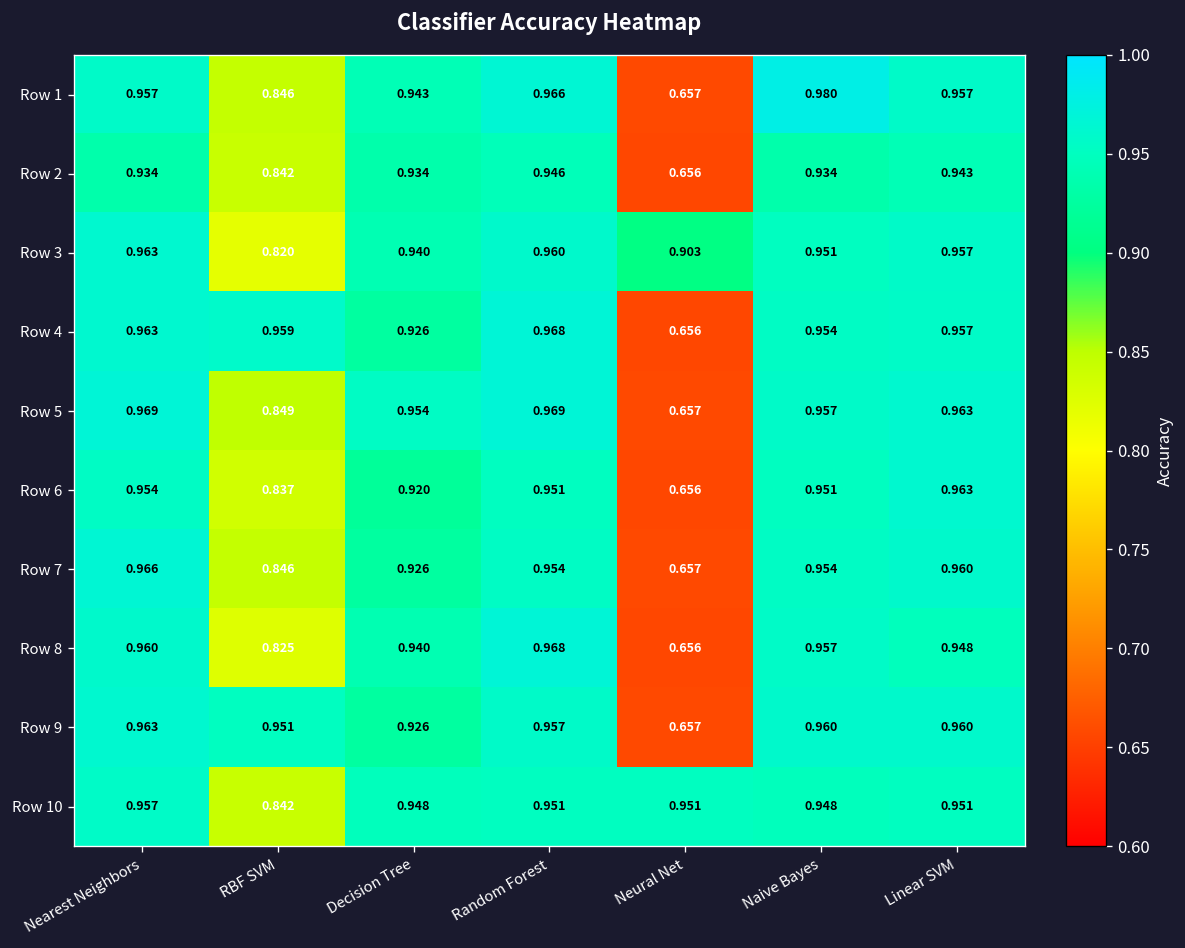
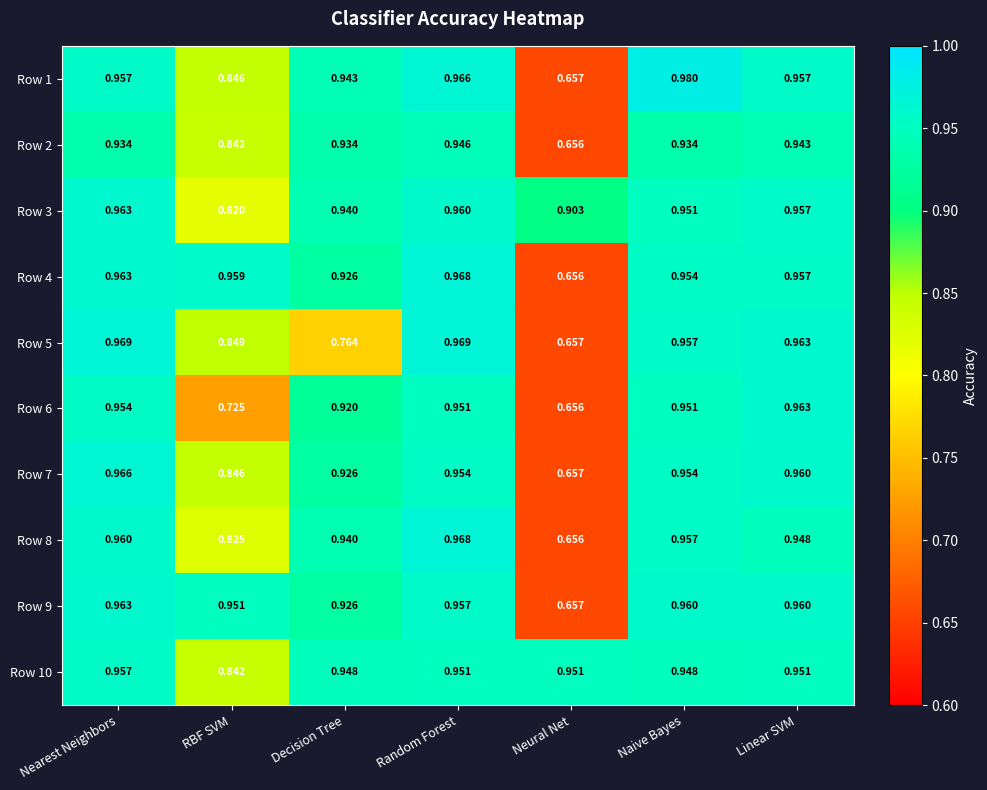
  {
    "Row 1": {
      "Nearest Neighbors": 0.957,
      "RBF SVM": 0.846,
      "Decision Tree": 0.943,
      "Random Forest": 0.966,
      "Neural Net": 0.657,
      "Naive Bayes": 0.980,
      "Linear SVM": 0.957
    },
    "Row 2": {
      "Nearest Neighbors": 0.934,
      "RBF SVM": 0.842,
      "Decision Tree": 0.934,
      "Random Forest": 0.946,
      "Neural Net": 0.656,
      "Naive Bayes": 0.934,
      "Linear SVM": 0.943
    },
    "Row 3": {
      "Nearest Neighbors": 0.963,
      "RBF SVM": 0.820,
      "Decision Tree": 0.940,
      "Random Forest": 0.960,
      "Neural Net": 0.903,
      "Naive Bayes": 0.951,
      "Linear SVM": 0.957
    },
    "Row 4": {
      "Nearest Neighbors": 0.963,
      "RBF SVM": 0.959,
      "Decision Tree": 0.926,
      "Random Forest": 0.968,
      "Neural Net": 0.656,
      "Naive Bayes": 0.954,
      "Linear SVM": 0.957
    },
    "Row 5": {
      "Nearest Neighbors": 0.969,
      "RBF SVM": 0.849,
-     "Decision Tree": 0.954,
+     "Decision Tree": 0.764,
      "Random Forest": 0.969,
      "Neural Net": 0.657,
      "Naive Bayes": 0.957,
      "Linear SVM": 0.963
    },
    "Row 6": {
      "Nearest Neighbors": 0.954,
-     "RBF SVM": 0.837,
+     "RBF SVM": 0.725,
      "Decision Tree": 0.920,
      "Random Forest": 0.951,
      "Neural Net": 0.656,
      "Naive Bayes": 0.951,
      "Linear SVM": 0.963
    },
    "Row 7": {
      "Nearest Neighbors": 0.966,
      "RBF SVM": 0.846,
      "Decision Tree": 0.926,
      "Random Forest": 0.954,
      "Neural Net": 0.657,
      "Naive Bayes": 0.954,
      "Linear SVM": 0.960
    },
    "Row 8": {
      "Nearest Neighbors": 0.960,
      "RBF SVM": 0.825,
      "Decision Tree": 0.940,
      "Random Forest": 0.968,
      "Neural Net": 0.656,
      "Naive Bayes": 0.957,
      "Linear SVM": 0.948
    },
    "Row 9": {
      "Nearest Neighbors": 0.963,
      "RBF SVM": 0.951,
      "Decision Tree": 0.926,
      "Random Forest": 0.957,
      "Neural Net": 0.657,
      "Naive Bayes": 0.960,
      "Linear SVM": 0.960
    },
    "Row 10": {
      "Nearest Neighbors": 0.957,
      "RBF SVM": 0.842,
      "Decision Tree": 0.948,
      "Random Forest": 0.951,
      "Neural Net": 0.951,
      "Naive Bayes": 0.948,
      "Linear SVM": 0.951
    }
  }
